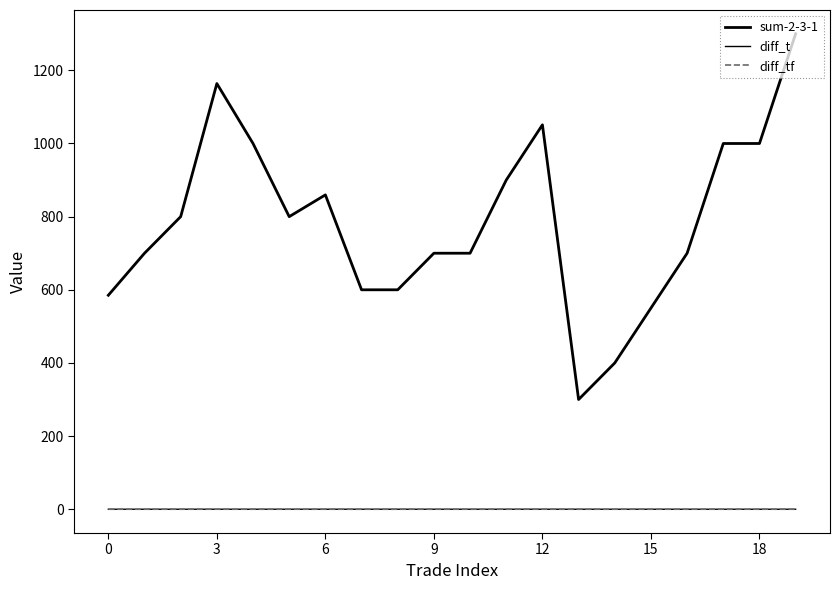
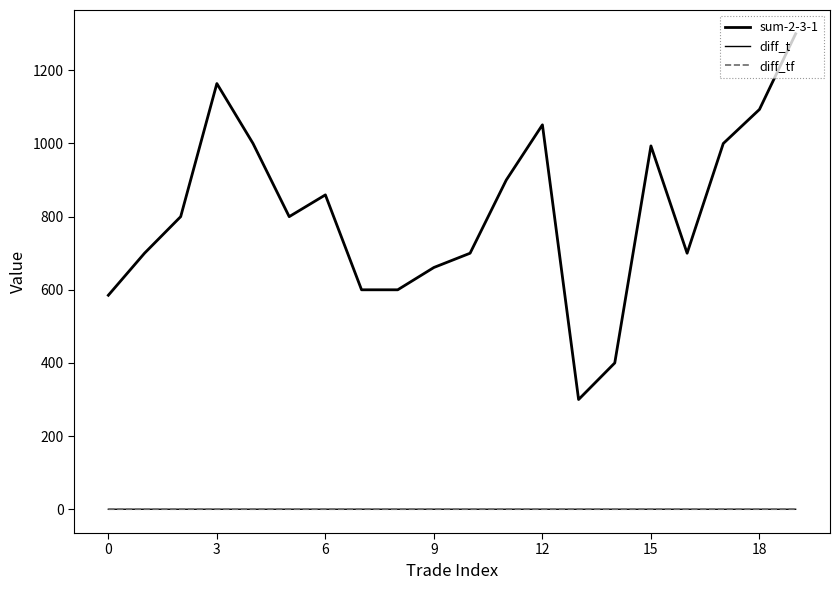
  {
    "sum-2-3-1": {
      "0": 590,
      "3": 1160,
      "6": 860,
-     "9": 700,
+     "9": 660,
      "12": 1050,
-     "15": 550,
-     "18": 1000
+     "15": 990,
+     "18": 1090
    },
    "diff_tf": {
      "0": 0,
      "3": 0,
      "6": 0,
      "9": 0,
      "12": 0,
      "15": 0,
      "18": 0
    }
  }
